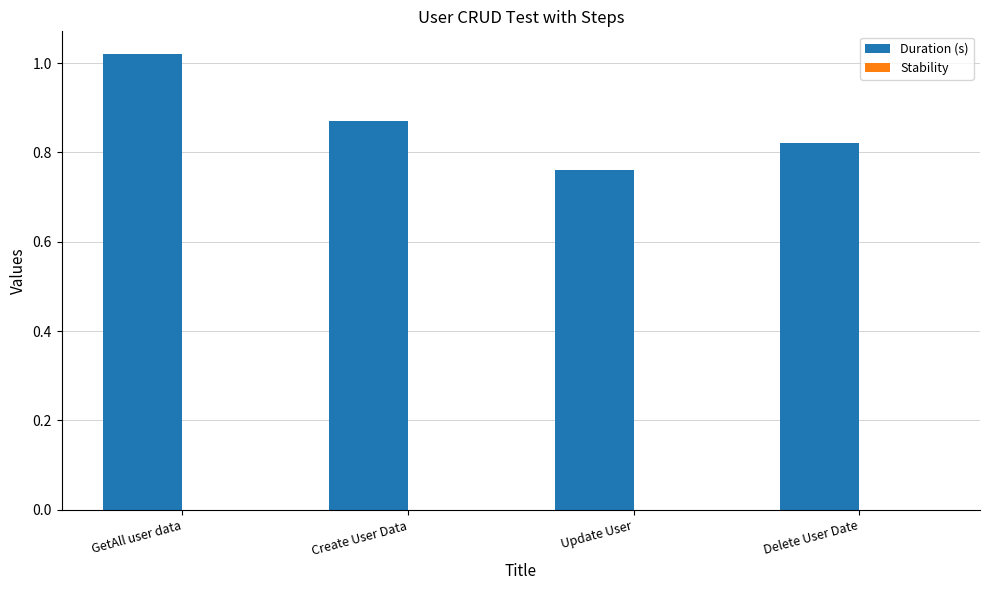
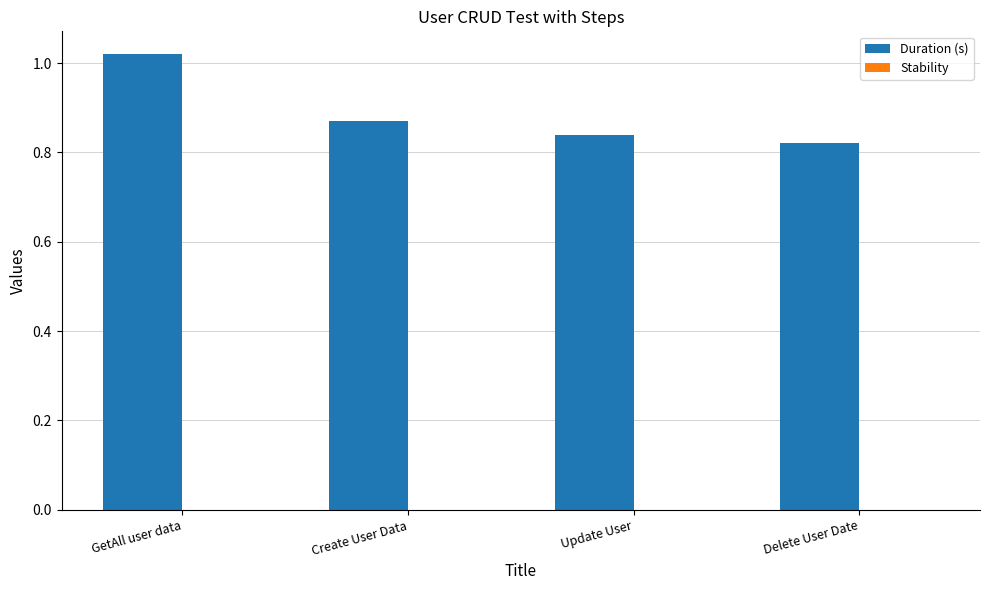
  {
    "Duration (s)": {
      "GetAll user data": 1.02,
      "Create User Data": 0.87,
-     "Update User": 0.76,
+     "Update User": 0.84,
      "Delete User Date": 0.82
    },
    "Stability": {
      "GetAll user data": 0.00,
      "Create User Data": 0.00,
      "Update User": 0.00,
      "Delete User Date": 0.00
    }
  }
